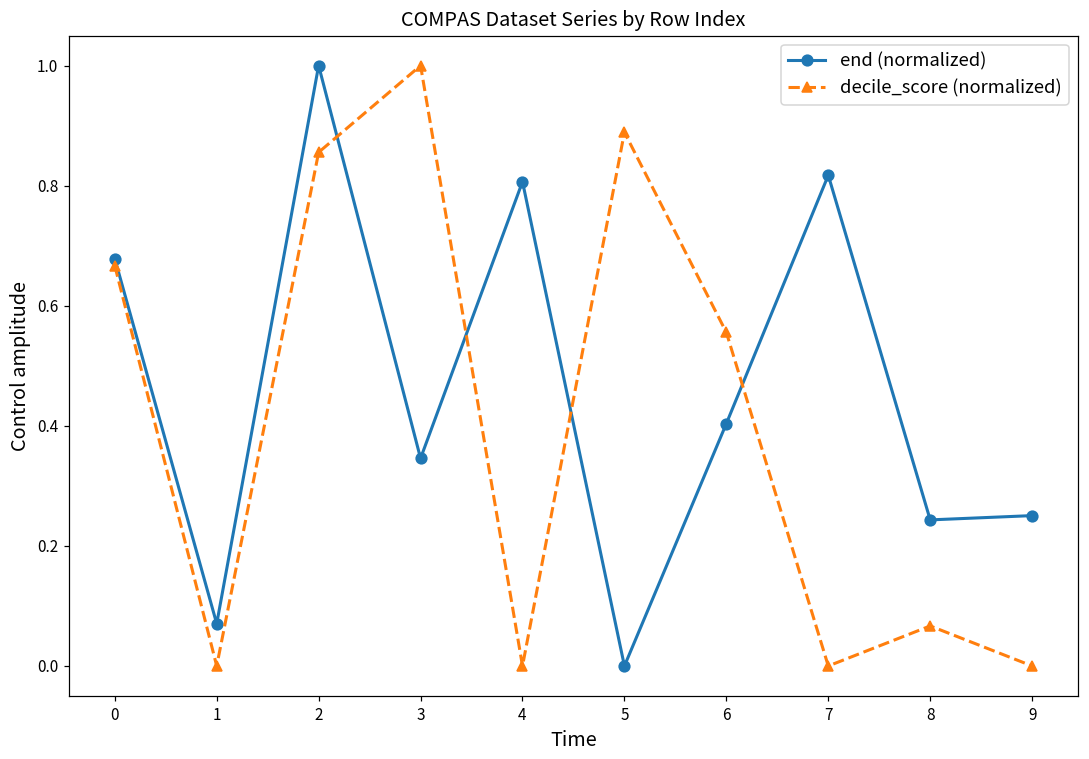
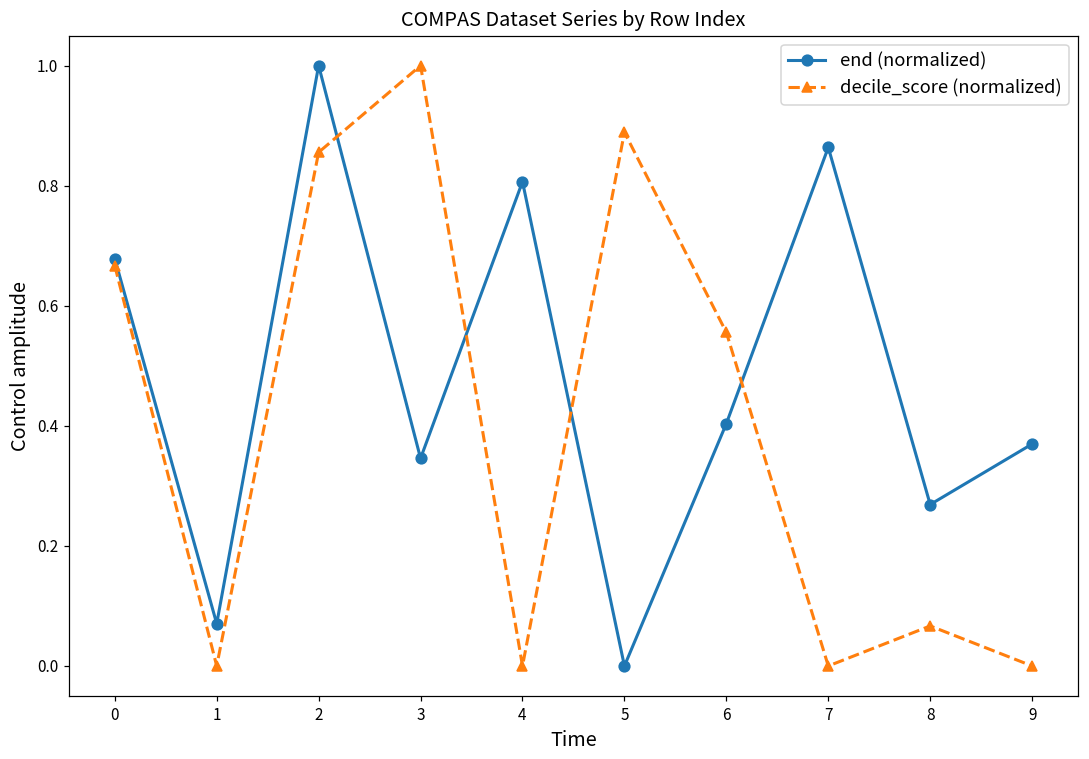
  {
    "end (normalized)": {
      "0": 0.68,
      "1": 0.07,
      "2": 1.00,
      "3": 0.35,
      "4": 0.81,
      "5": 0.00,
      "6": 0.40,
-     "7": 0.82,
-     "8": 0.24,
-     "9": 0.25
+     "7": 0.86,
+     "8": 0.27,
+     "9": 0.37
    },
    "decile_score (normalized)": {
      "0": 0.67,
      "1": 0.00,
      "2": 0.86,
      "3": 1.00,
      "4": 0.00,
      "5": 0.89,
      "6": 0.56,
      "7": 0.00,
      "8": 0.07,
      "9": 0.00
    }
  }
